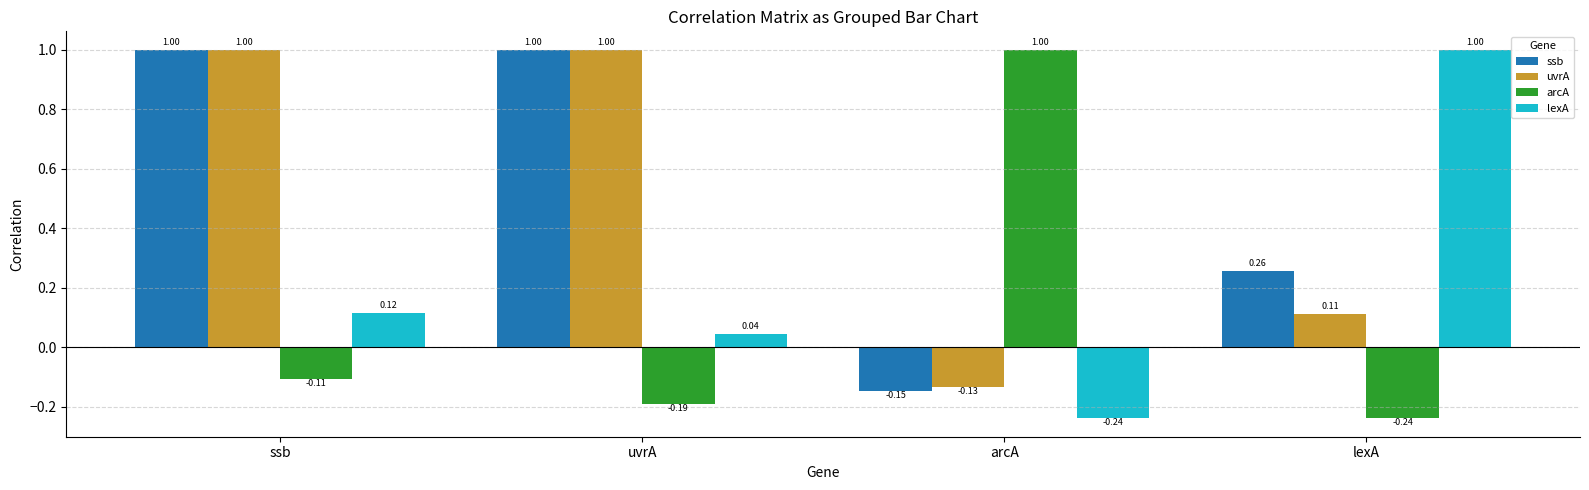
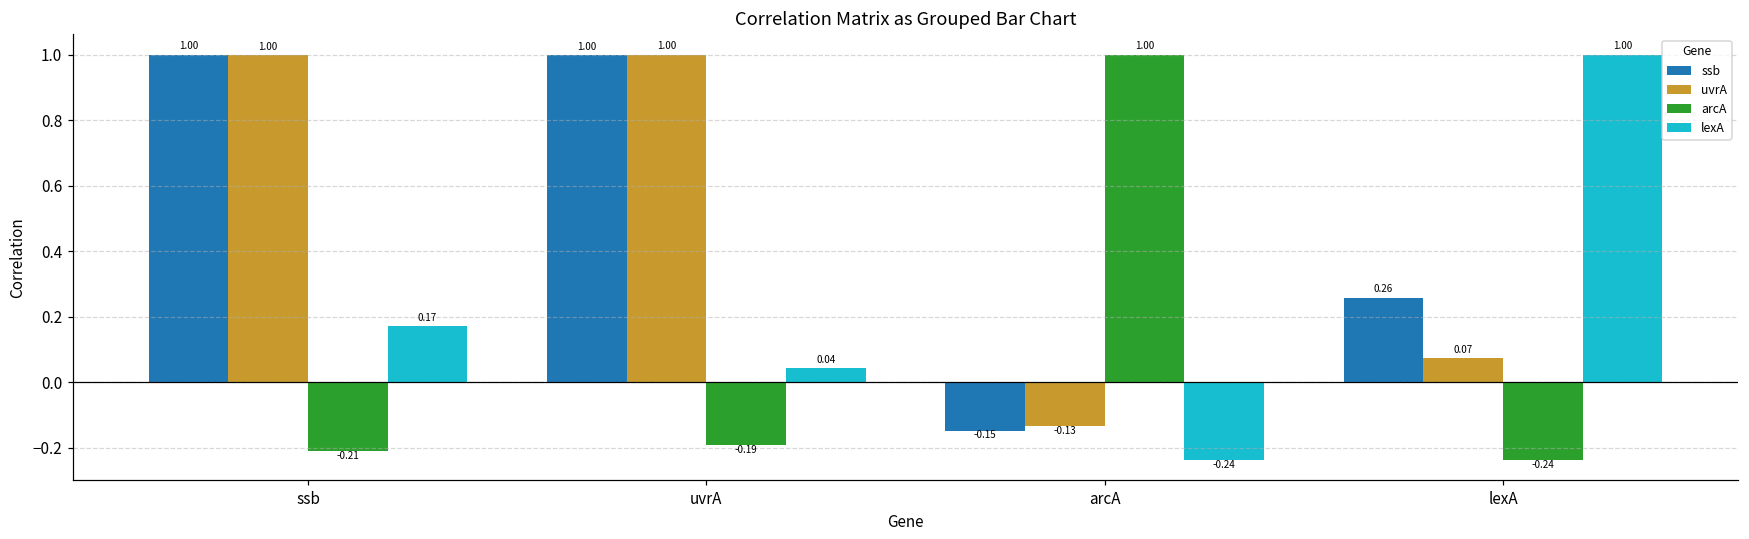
  {
    "ssb": {
      "ssb": 1.00,
      "uvrA": 1.00,
      "arcA": -0.15,
      "lexA": 0.26
    },
    "uvrA": {
      "ssb": 1.00,
      "uvrA": 1.00,
      "arcA": -0.13,
-     "lexA": 0.11
+     "lexA": 0.07
    },
    "arcA": {
-     "ssb": -0.11,
+     "ssb": -0.21,
      "uvrA": -0.19,
      "arcA": 1.00,
      "lexA": -0.24
    },
    "lexA": {
-     "ssb": 0.12,
+     "ssb": 0.17,
      "uvrA": 0.04,
      "arcA": -0.24,
      "lexA": 1.00
    }
  }
